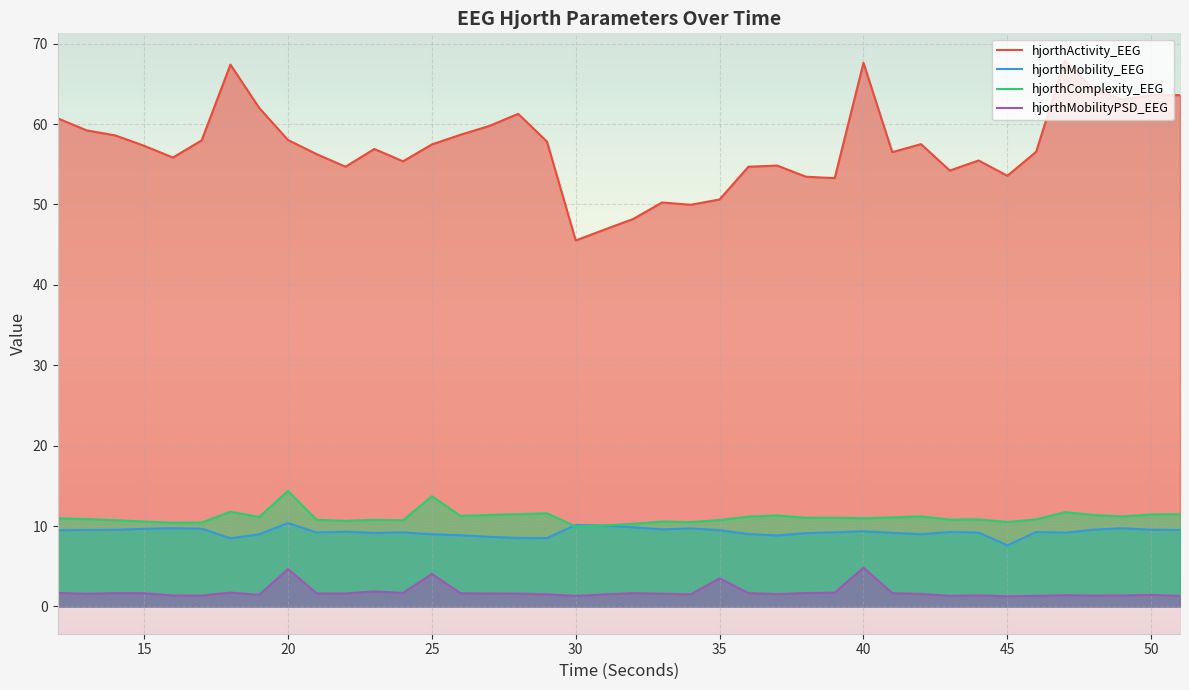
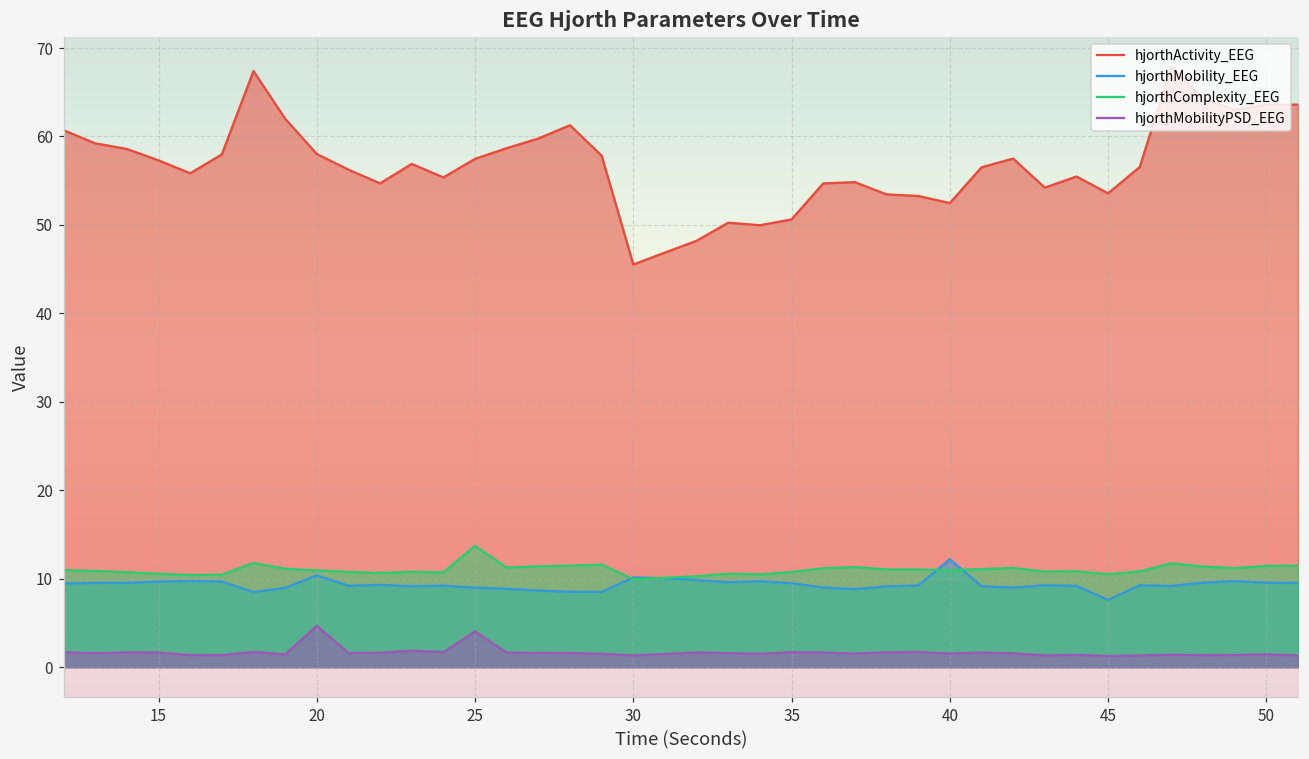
  {
    "hjorthActivity_EEG": {
      "15": 57,
      "20": 58,
      "25": 57,
      "30": 46,
      "35": 51,
-     "40": 68,
+     "40": 52,
      "45": 54
    },
    "hjorthMobility_EEG": {
      "15": 10,
      "20": 10,
      "25": 9,
      "35": 9,
-     "40": 9,
+     "40": 12,
      "45": 8,
      "50": 10
    },
    "hjorthComplexity_EEG": {
      "15": 11,
-     "20": 14,
+     "20": 11,
      "25": 14,
      "35": 11,
      "40": 11,
      "45": 11,
      "50": 11
    },
    "hjorthMobilityPSD_EEG": {
      "15": 2,
      "20": 5,
      "25": 4,
      "30": 1,
-     "35": 4,
-     "40": 5,
+     "35": 2,
+     "40": 2,
      "45": 1,
      "50": 1
    }
  }
